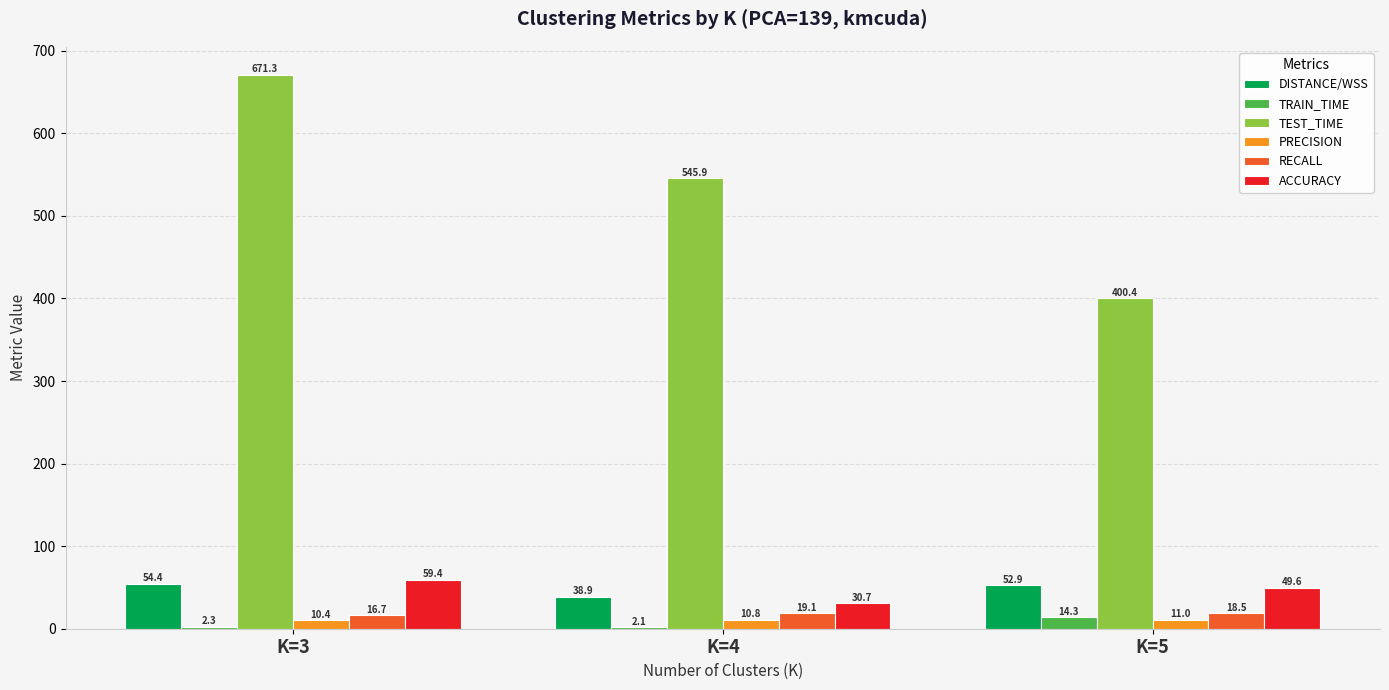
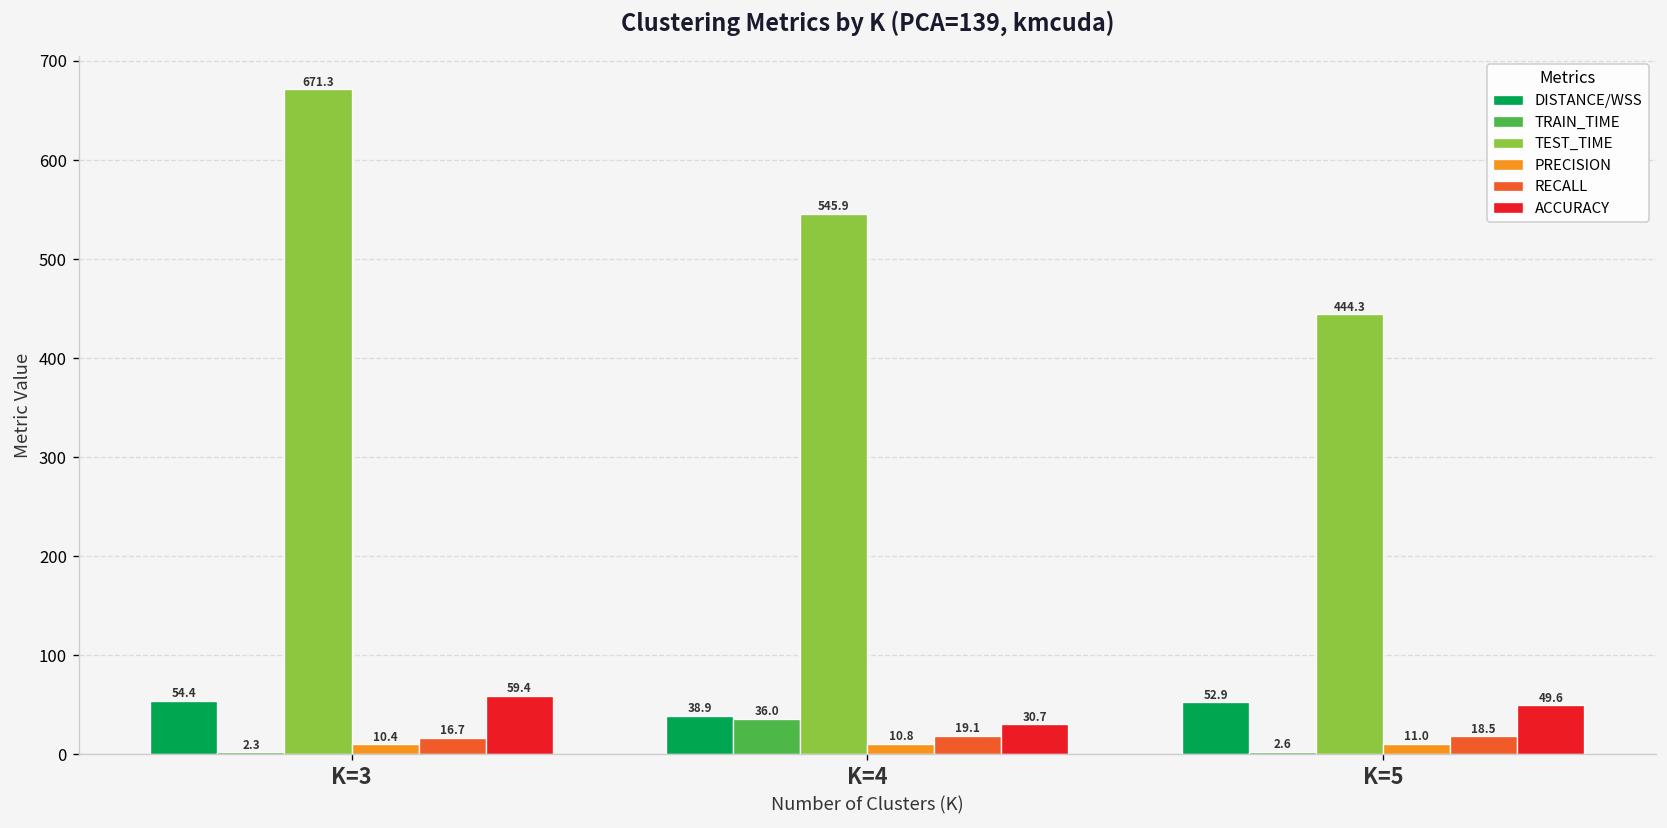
  {
    "DISTANCE/WSS": {
      "K=3": 54.4,
      "K=4": 38.9,
      "K=5": 52.9
    },
    "TRAIN_TIME": {
      "K=3": 2.3,
-     "K=4": 2.1,
-     "K=5": 14.3
+     "K=4": 36.0,
+     "K=5": 2.6
    },
    "TEST_TIME": {
      "K=3": 671.3,
      "K=4": 545.9,
-     "K=5": 400.4
+     "K=5": 444.3
    },
    "ACCURACY": {
      "K=3": 59.4,
      "K=4": 30.7,
      "K=5": 49.6
    }
  }
